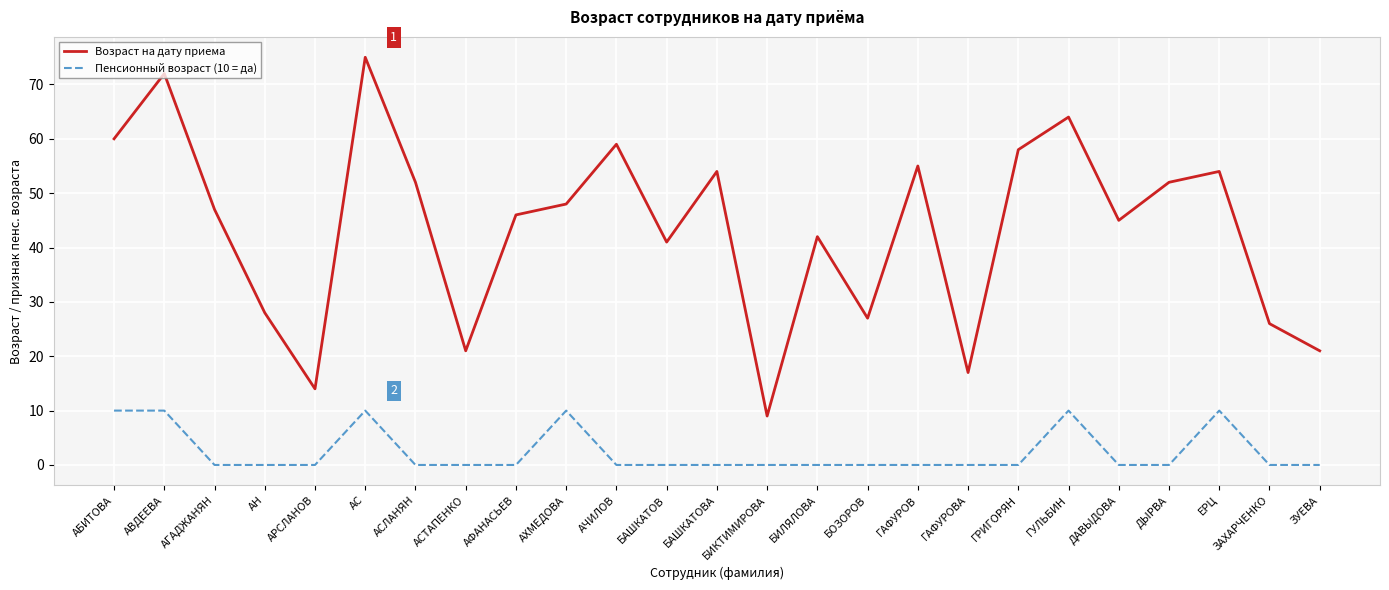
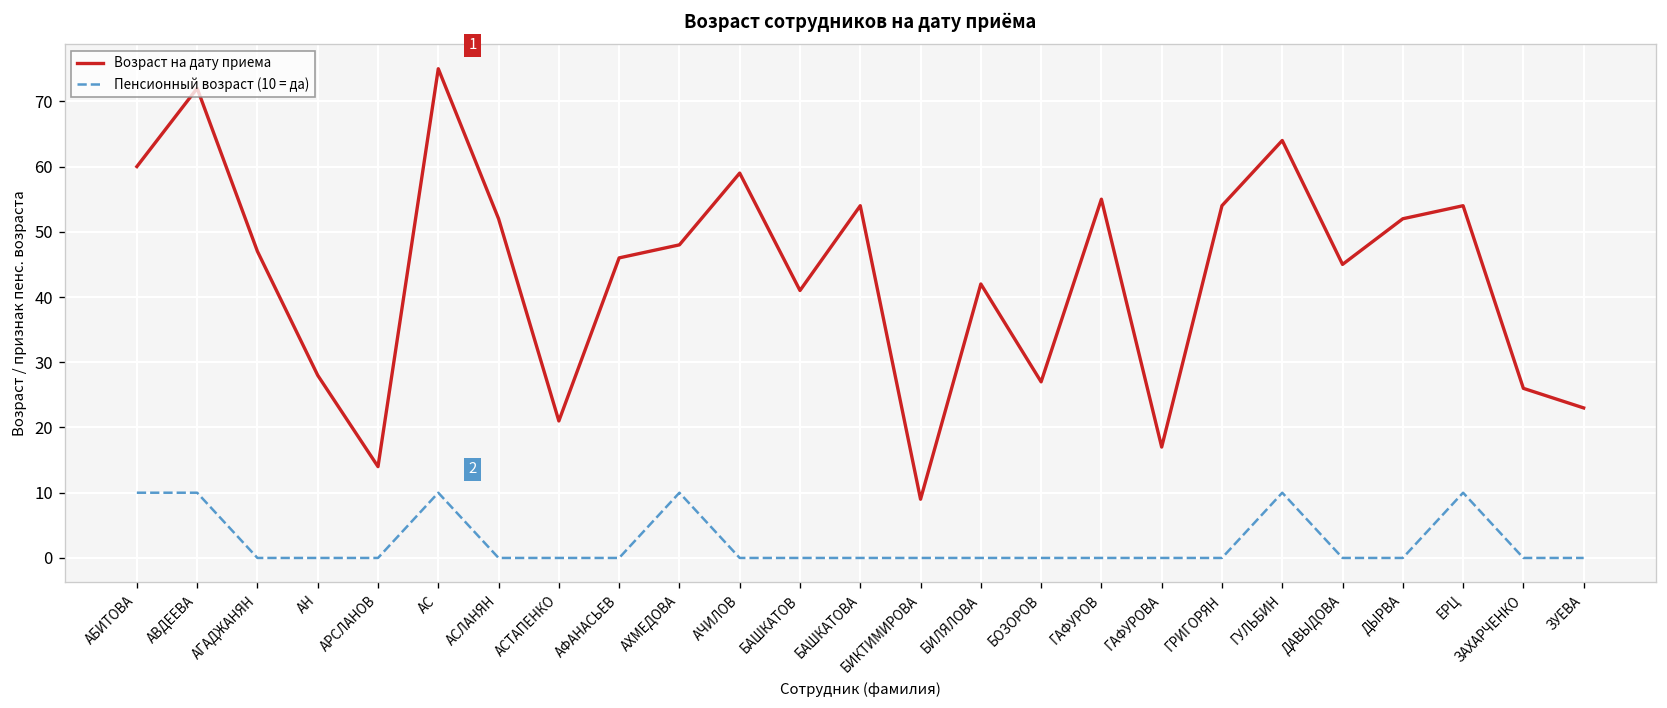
  {
    "Возраст на дату приема": {
      "АБИТОВА": 60,
      "АГАДЖАНЯН": 47,
      "АН": 28,
      "АРСЛАНОВ": 14,
      "АС": 75,
      "АСЛАНЯН": 52,
      "АСТАПЕНКО": 21,
      "АФАНАСЬЕВ": 46,
      "АХМЕДОВА": 48,
      "АЧИЛОВ": 59,
      "БАШКАТОВ": 41,
      "БАШКАТОВА": 54,
      "БИКТИМИРОВА": 9,
      "БИЛЯЛОВА": 42,
      "БОЗОРОВ": 27,
      "ГАФУРОВ": 55,
      "ГАФУРОВА": 17,
-     "ГРИГОРЯН": 58,
+     "ГРИГОРЯН": 54,
      "ГУЛЬБИН": 64,
      "ДАВЫДОВА": 45,
      "ДЫРВА": 52,
      "ЕРЦ": 54,
      "ЗАХАРЧЕНКО": 26,
-     "ЗУЕВА": 21
+     "ЗУЕВА": 23
    },
    "Пенсионный возраст (10 = да)": {
      "АБИТОВА": 10,
      "АВДЕЕВА": 10,
      "АГАДЖАНЯН": 0,
      "АН": 0,
      "АРСЛАНОВ": 0,
      "АС": 10,
      "АСЛАНЯН": 0,
      "АСТАПЕНКО": 0,
      "АФАНАСЬЕВ": 0,
      "АХМЕДОВА": 10,
      "АЧИЛОВ": 0,
      "БАШКАТОВ": 0,
      "БАШКАТОВА": 0,
      "БИКТИМИРОВА": 0,
      "БИЛЯЛОВА": 0,
      "БОЗОРОВ": 0,
      "ГАФУРОВ": 0,
      "ГАФУРОВА": 0,
      "ГРИГОРЯН": 0,
      "ГУЛЬБИН": 10,
      "ДАВЫДОВА": 0,
      "ДЫРВА": 0,
      "ЕРЦ": 10,
      "ЗАХАРЧЕНКО": 0,
      "ЗУЕВА": 0
    }
  }
